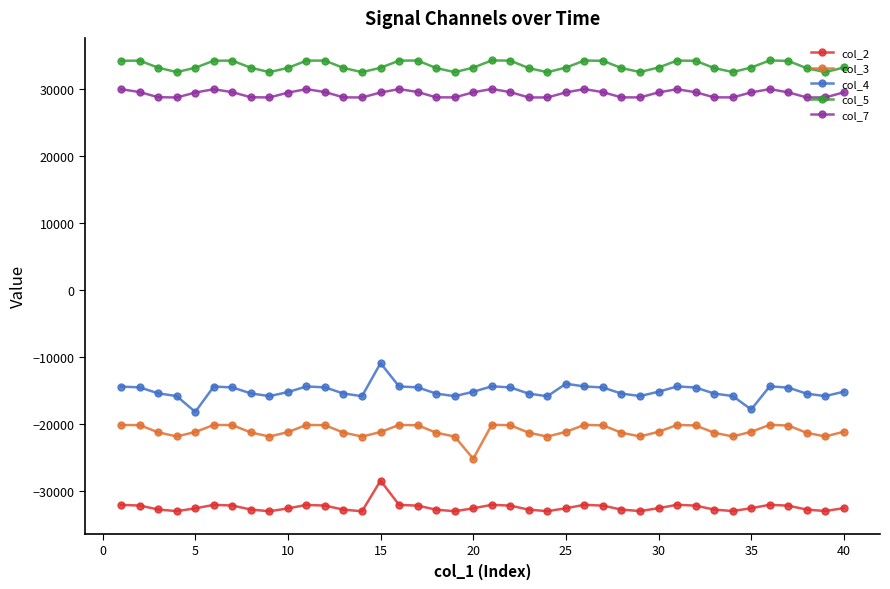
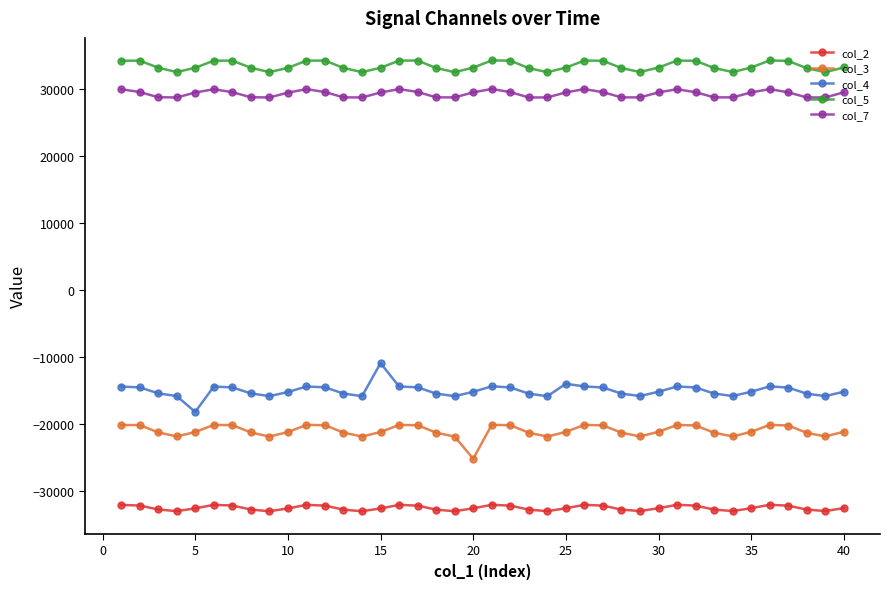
  {
    "col_2": {
      "5": -33000,
      "10": -33000,
-     "15": -29000,
+     "15": -33000,
      "20": -33000,
      "25": -33000,
      "30": -33000,
      "35": -33000,
      "40": -33000
    },
    "col_3": {
      "5": -21000,
      "10": -21000,
      "15": -21000,
      "20": -25000,
      "25": -21000,
      "30": -21000,
      "35": -21000,
      "40": -21000
    },
    "col_4": {
      "5": -18000,
      "10": -15000,
      "15": -11000,
      "20": -15000,
      "25": -14000,
      "30": -15000,
-     "35": -18000,
+     "35": -15000,
      "40": -15000
    },
    "col_5": {
      "5": 33000,
      "10": 33000,
      "15": 33000,
      "20": 33000,
      "25": 33000,
      "30": 33000,
      "35": 33000,
      "40": 33000
    },
    "col_7": {
      "5": 29000,
      "10": 29000,
      "15": 29000,
      "20": 29000,
      "25": 29000,
      "30": 29000,
      "35": 29000,
      "40": 29000
    }
  }
